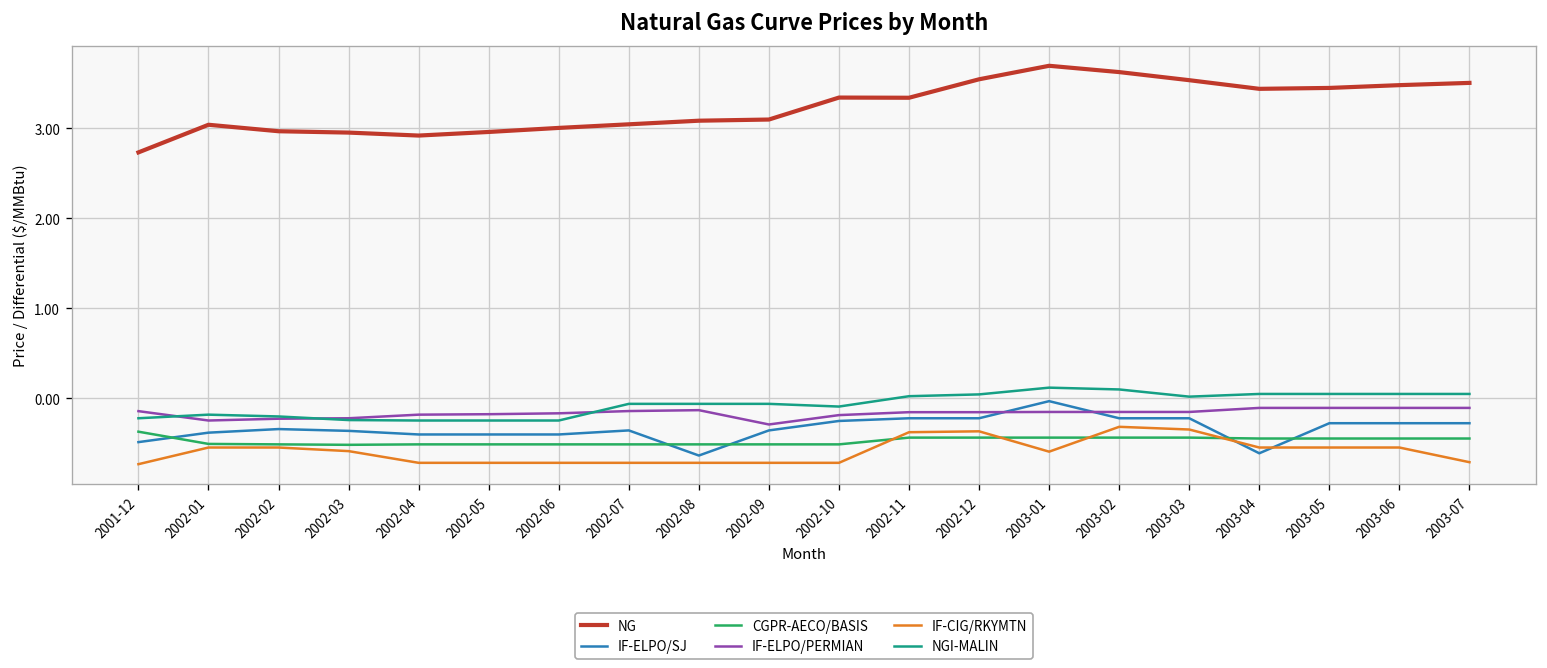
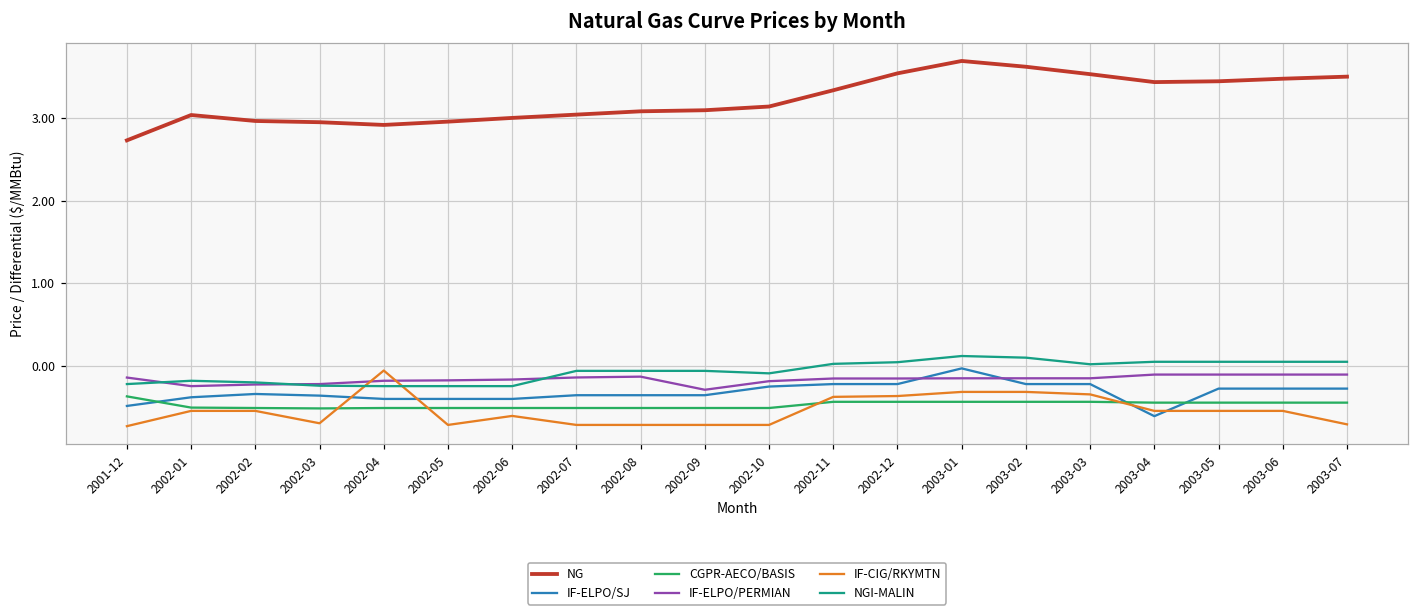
  {
    "NG": {
      "2001-12": 2.7,
      "2002-01": 3.0,
      "2002-02": 3.0,
      "2002-03": 3.0,
      "2002-04": 2.9,
      "2002-05": 3.0,
      "2002-06": 3.0,
      "2002-07": 3.0,
      "2002-08": 3.1,
      "2002-09": 3.1,
-     "2002-10": 3.3,
+     "2002-10": 3.1,
      "2002-11": 3.3,
      "2002-12": 3.5,
      "2003-01": 3.7,
      "2003-02": 3.6,
      "2003-03": 3.5,
      "2003-04": 3.4,
      "2003-05": 3.4,
      "2003-06": 3.5,
      "2003-07": 3.5
    },
    "IF-ELPO/SJ": {
      "2001-12": -0.5,
      "2002-01": -0.4,
      "2002-02": -0.3,
      "2002-03": -0.4,
      "2002-04": -0.4,
      "2002-05": -0.4,
      "2002-06": -0.4,
      "2002-07": -0.4,
-     "2002-08": -0.6,
+     "2002-08": -0.4,
      "2002-09": -0.4,
      "2002-10": -0.3,
      "2002-11": -0.2,
      "2002-12": -0.2,
      "2003-01": 0.0,
      "2003-02": -0.2,
      "2003-03": -0.2,
      "2003-04": -0.6,
      "2003-05": -0.3,
      "2003-06": -0.3,
      "2003-07": -0.3
    },
    "IF-ELPO/PERMIAN": {
      "2001-12": -0.1,
      "2002-01": -0.2,
      "2002-04": -0.2,
      "2002-05": -0.2,
      "2002-06": -0.2,
      "2002-07": -0.1,
      "2002-08": -0.1,
      "2002-09": -0.3,
      "2002-10": -0.2,
      "2002-11": -0.2,
      "2002-12": -0.2,
      "2003-01": -0.2,
      "2003-02": -0.2,
      "2003-03": -0.2,
      "2003-04": -0.1,
      "2003-05": -0.1,
      "2003-06": -0.1,
      "2003-07": -0.1
    },
    "IF-CIG/RKYMTN": {
      "2001-12": -0.7,
      "2002-01": -0.5,
      "2002-02": -0.5,
-     "2002-03": -0.6,
-     "2002-04": -0.7,
+     "2002-03": -0.7,
+     "2002-04": -0.1,
      "2002-05": -0.7,
-     "2002-06": -0.7,
+     "2002-06": -0.6,
      "2002-07": -0.7,
      "2002-08": -0.7,
      "2002-09": -0.7,
      "2002-10": -0.7,
      "2002-11": -0.4,
      "2002-12": -0.4,
-     "2003-01": -0.6,
+     "2003-01": -0.3,
      "2003-02": -0.3,
      "2003-03": -0.3,
      "2003-04": -0.5,
      "2003-05": -0.5,
      "2003-06": -0.5,
      "2003-07": -0.7
    }
  }
